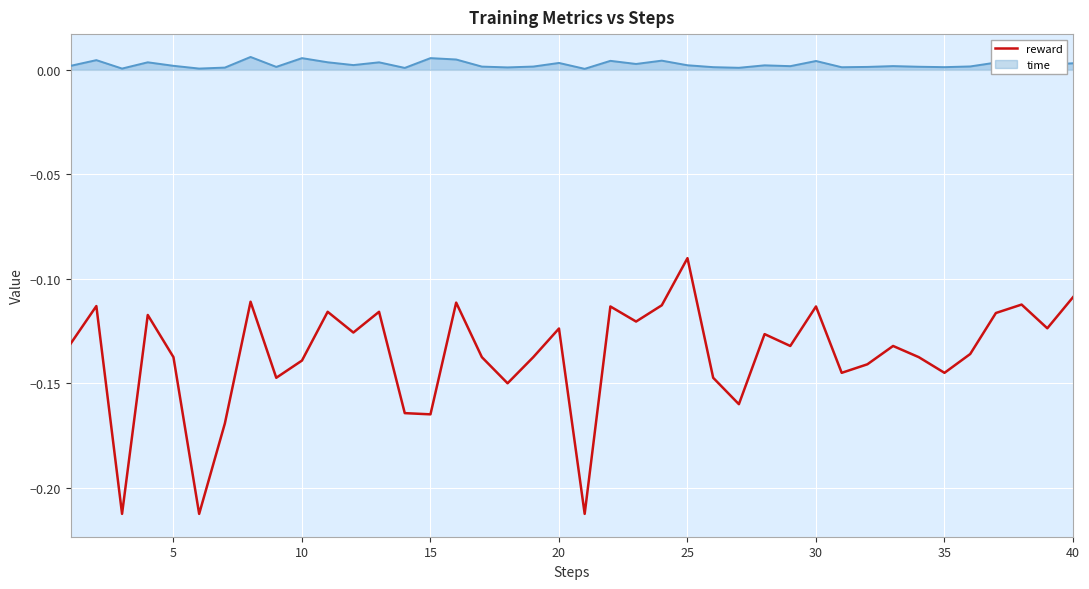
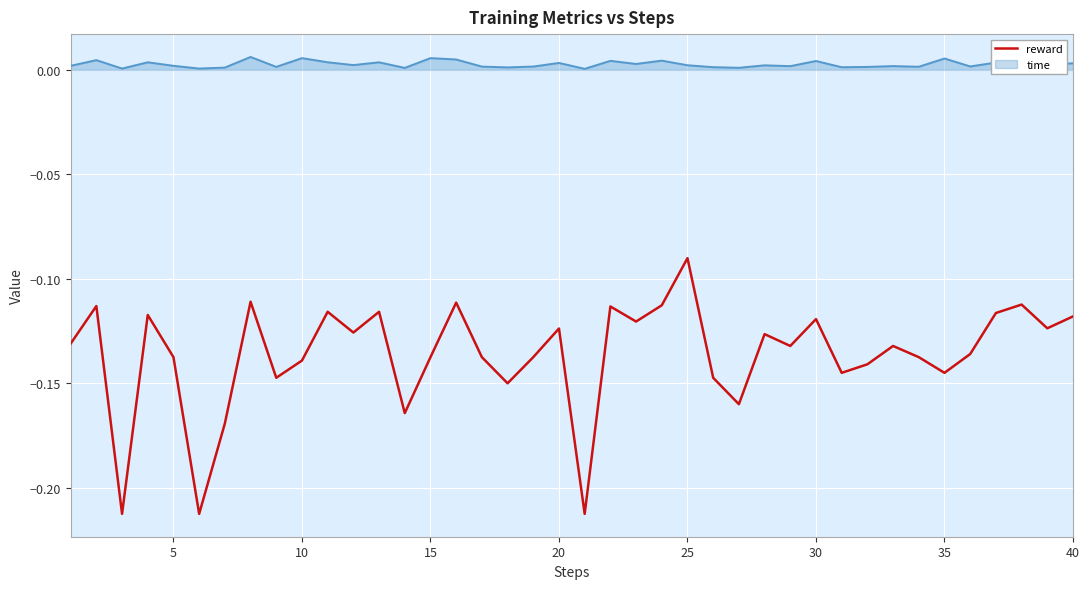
  {
    "reward": {
      "5": -0.138,
      "10": -0.139,
-     "15": -0.165,
+     "15": -0.138,
      "20": -0.124,
      "25": -0.090,
-     "30": -0.113,
+     "30": -0.119,
      "35": -0.145,
-     "40": -0.109
+     "40": -0.118
    },
    "time": {
      "5": 0.002,
      "10": 0.006,
      "15": 0.006,
      "20": 0.003,
      "25": 0.002,
      "30": 0.004,
-     "35": 0.001,
+     "35": 0.005,
      "40": 0.003
    }
  }
